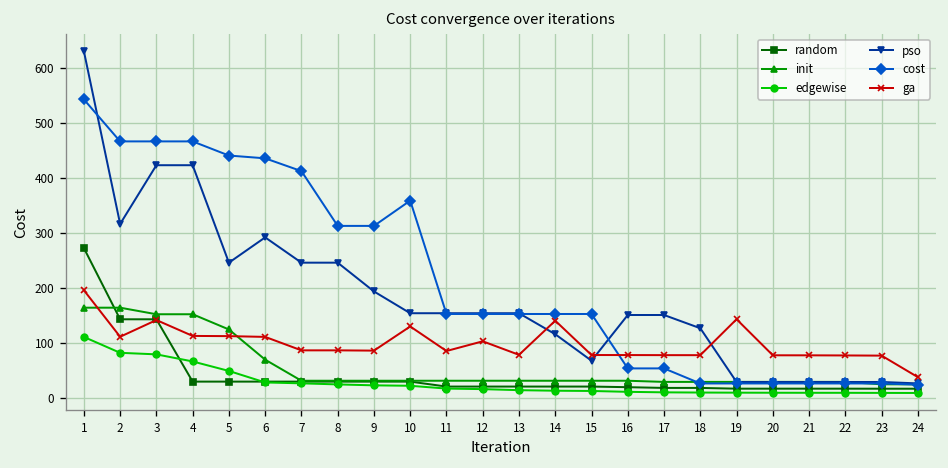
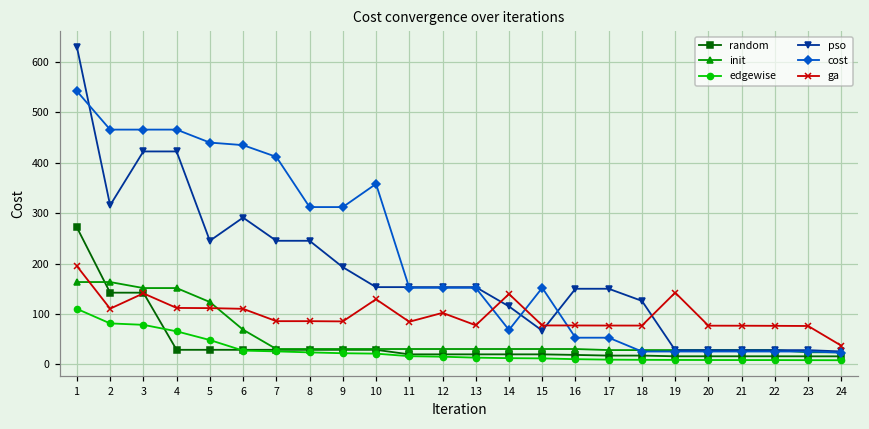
  {
    "pso": {
      "1": 630,
      "2": 320,
      "3": 420,
      "4": 420,
      "5": 250,
      "6": 290,
      "7": 250,
      "8": 250,
      "9": 190,
      "10": 150,
      "14": 120,
      "15": 70,
      "16": 150,
      "17": 150,
      "18": 130
    },
    "cost": {
      "1": 540,
      "2": 470,
      "3": 470,
      "4": 470,
      "5": 440,
      "6": 440,
      "7": 410,
      "8": 310,
      "9": 310,
      "10": 360,
-     "14": 150,
+     "14": 70,
      "15": 150,
      "16": 50,
      "17": 50
    },
    "ga": {
      "1": 200,
      "2": 110,
      "4": 110,
      "5": 110,
      "6": 110,
      "7": 90,
      "8": 90,
      "9": 90,
      "10": 130,
      "11": 80,
      "12": 100,
      "13": 80,
      "14": 140,
      "15": 80,
      "16": 80,
      "17": 80,
      "18": 80,
      "19": 140,
      "20": 80,
      "21": 80,
      "22": 80,
      "23": 80,
      "24": 40
    }
  }
